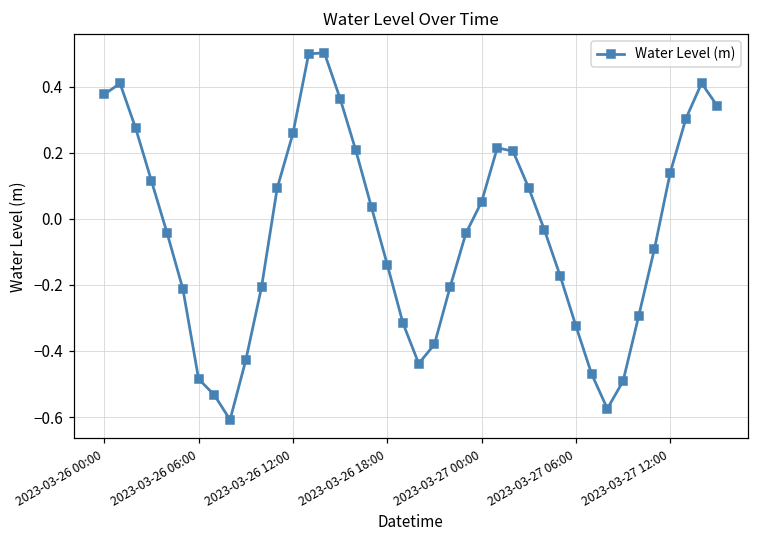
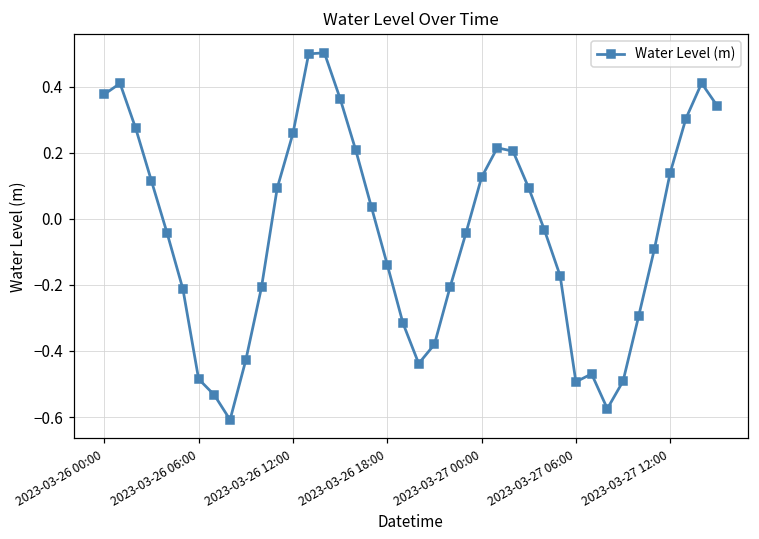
  {
    "2023-03-26 00:00": 0.38,
    "2023-03-26 06:00": -0.48,
    "2023-03-26 12:00": 0.26,
    "2023-03-26 18:00": -0.14,
-   "2023-03-27 00:00": 0.05,
-   "2023-03-27 06:00": -0.32,
+   "2023-03-27 00:00": 0.13,
+   "2023-03-27 06:00": -0.49,
    "2023-03-27 12:00": 0.14
  }
